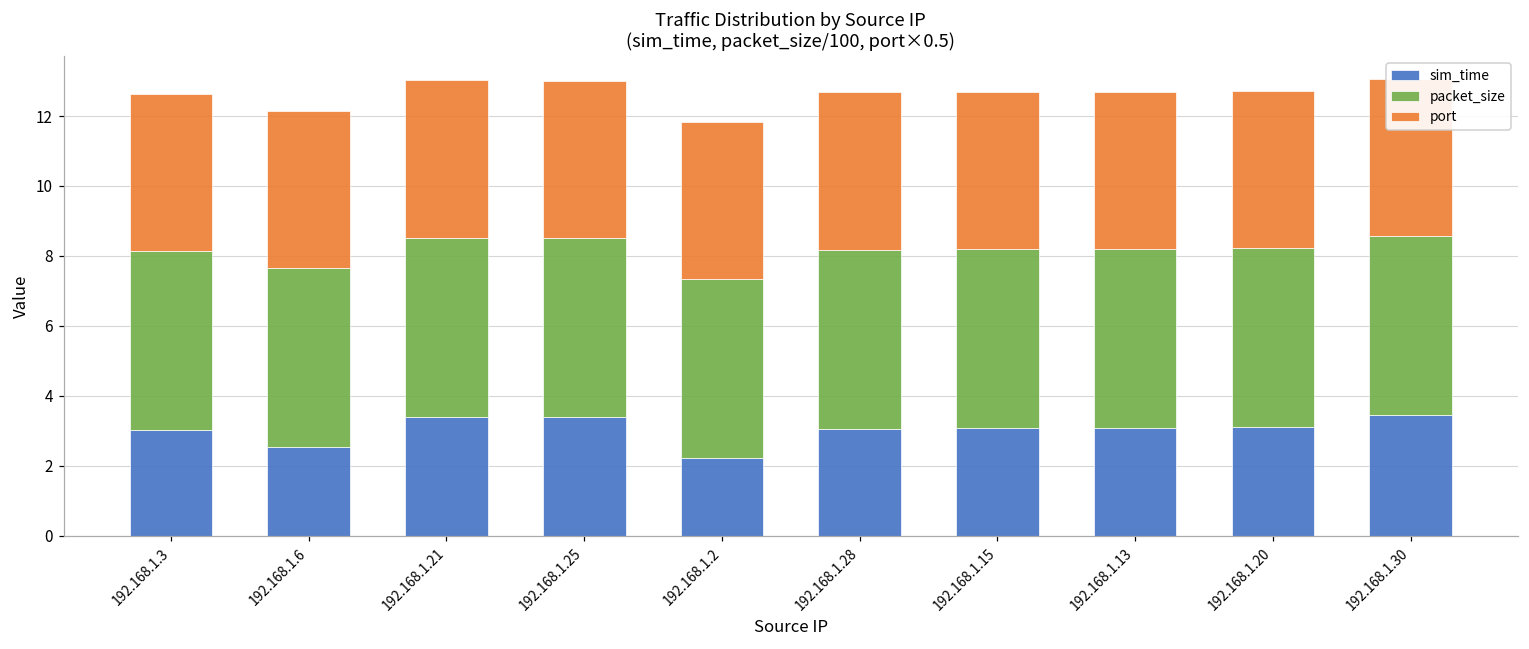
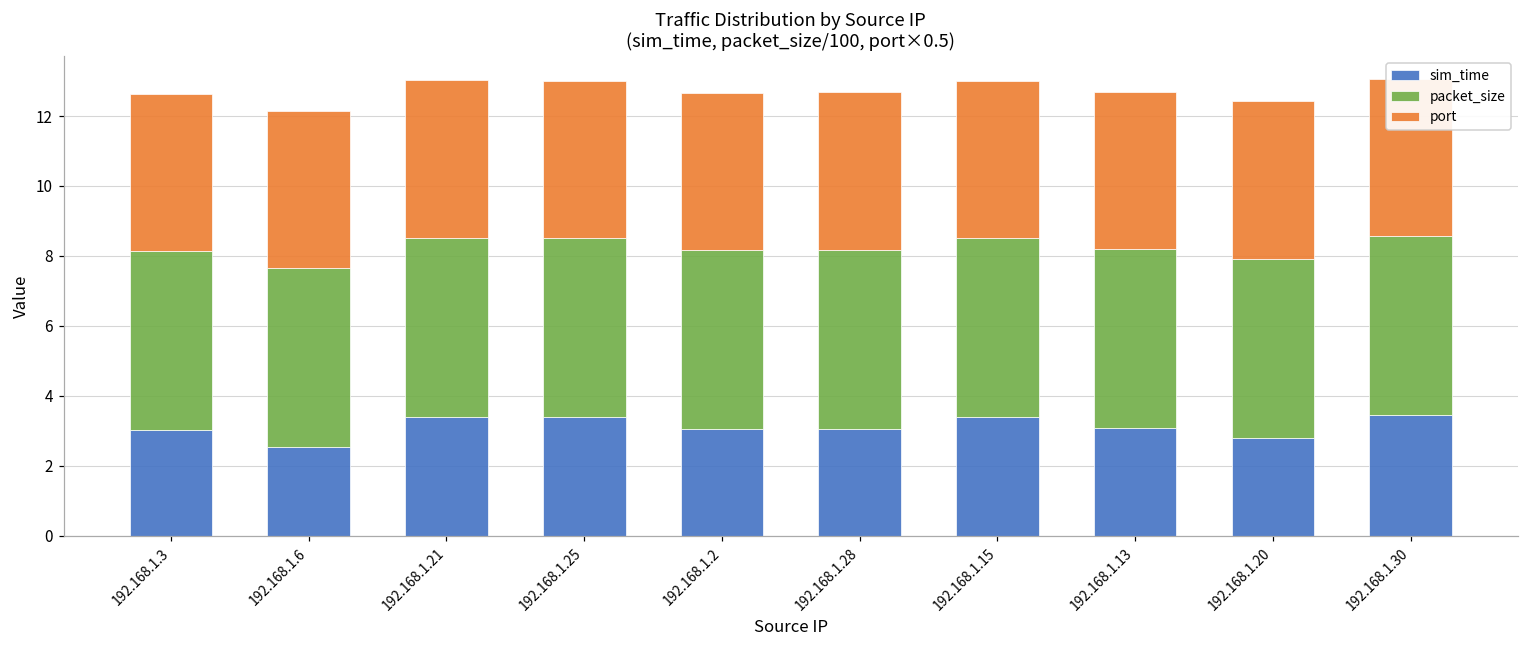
  {
    "sim_time": {
      "192.168.1.3": 3.0,
      "192.168.1.6": 2.5,
      "192.168.1.21": 3.4,
      "192.168.1.25": 3.4,
-     "192.168.1.2": 2.2,
+     "192.168.1.2": 3.0,
      "192.168.1.28": 3.1,
-     "192.168.1.15": 3.1,
+     "192.168.1.15": 3.4,
      "192.168.1.13": 3.1,
-     "192.168.1.20": 3.1,
+     "192.168.1.20": 2.8,
      "192.168.1.30": 3.4
    },
    "packet_size": {
      "192.168.1.3": 5.1,
      "192.168.1.6": 5.1,
      "192.168.1.21": 5.1,
      "192.168.1.25": 5.1,
      "192.168.1.2": 5.1,
      "192.168.1.28": 5.1,
      "192.168.1.15": 5.1,
      "192.168.1.13": 5.1,
      "192.168.1.20": 5.1,
      "192.168.1.30": 5.1
    },
    "port": {
      "192.168.1.3": 4.5,
      "192.168.1.6": 4.5,
      "192.168.1.21": 4.5,
      "192.168.1.25": 4.5,
      "192.168.1.2": 4.5,
      "192.168.1.28": 4.5,
      "192.168.1.15": 4.5,
      "192.168.1.13": 4.5,
      "192.168.1.20": 4.5
    }
  }
